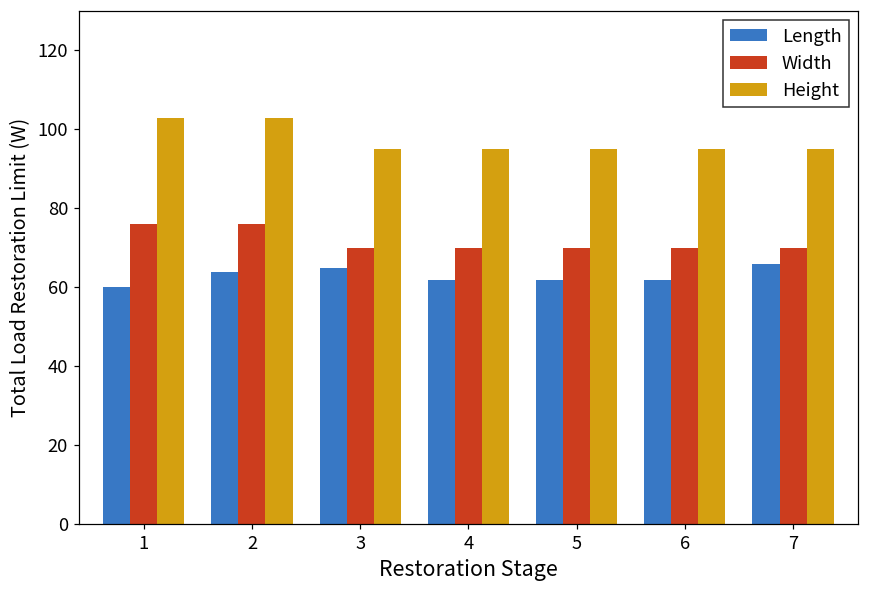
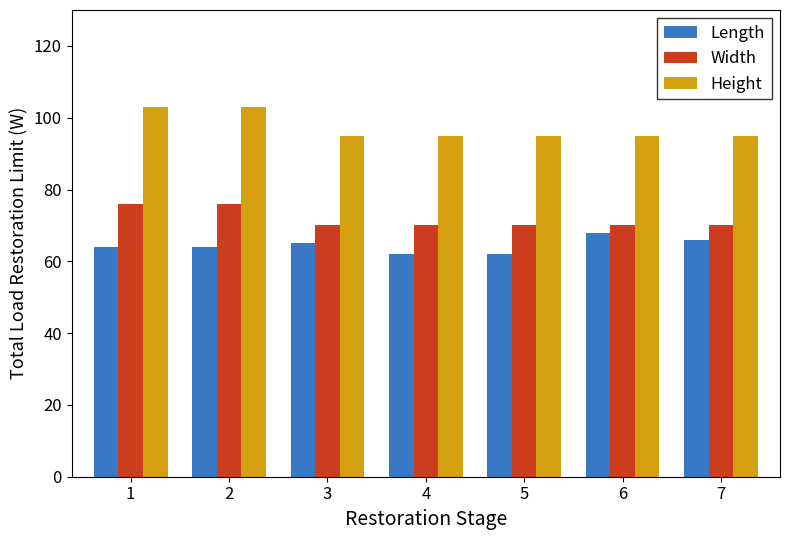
  {
    "Length": {
-     "1": 60,
+     "1": 64,
      "2": 64,
      "3": 65,
      "4": 62,
      "5": 62,
-     "6": 62,
+     "6": 68,
      "7": 66
    },
    "Width": {
      "1": 76,
      "2": 76,
      "3": 70,
      "4": 70,
      "5": 70,
      "6": 70,
      "7": 70
    },
    "Height": {
      "1": 103,
      "2": 103,
      "3": 95,
      "4": 95,
      "5": 95,
      "6": 95,
      "7": 95
    }
  }
